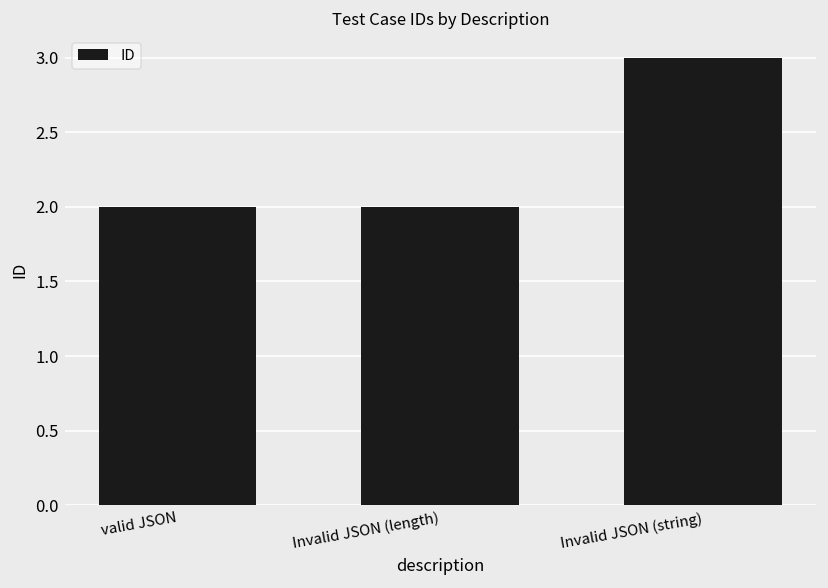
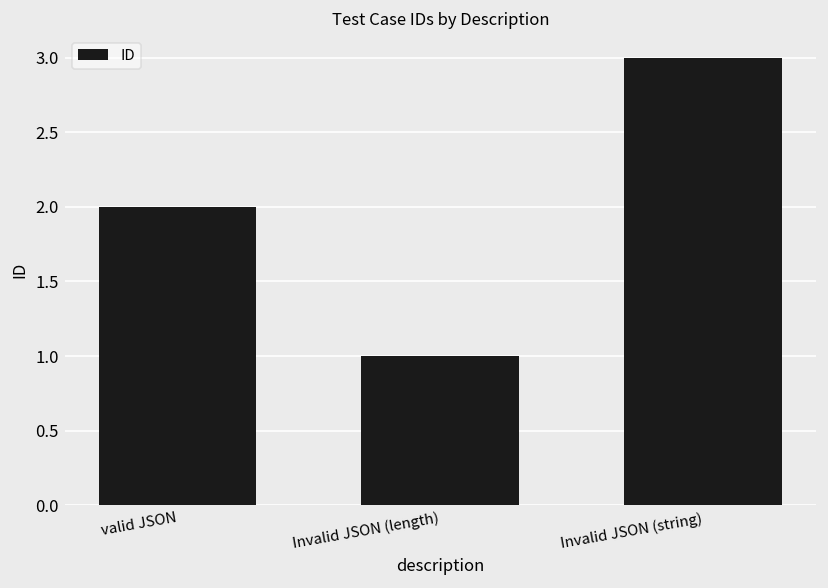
  {
    "valid JSON": 2,
-   "Invalid JSON (length)": 2,
+   "Invalid JSON (length)": 1,
    "Invalid JSON (string)": 3
  }
